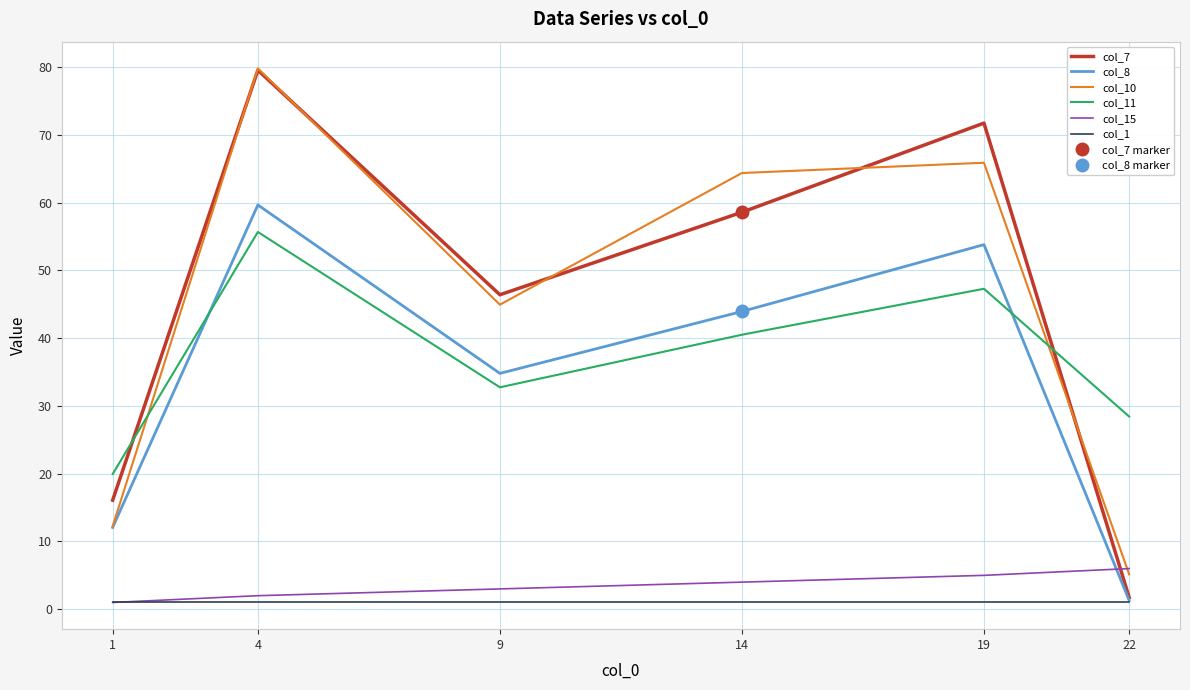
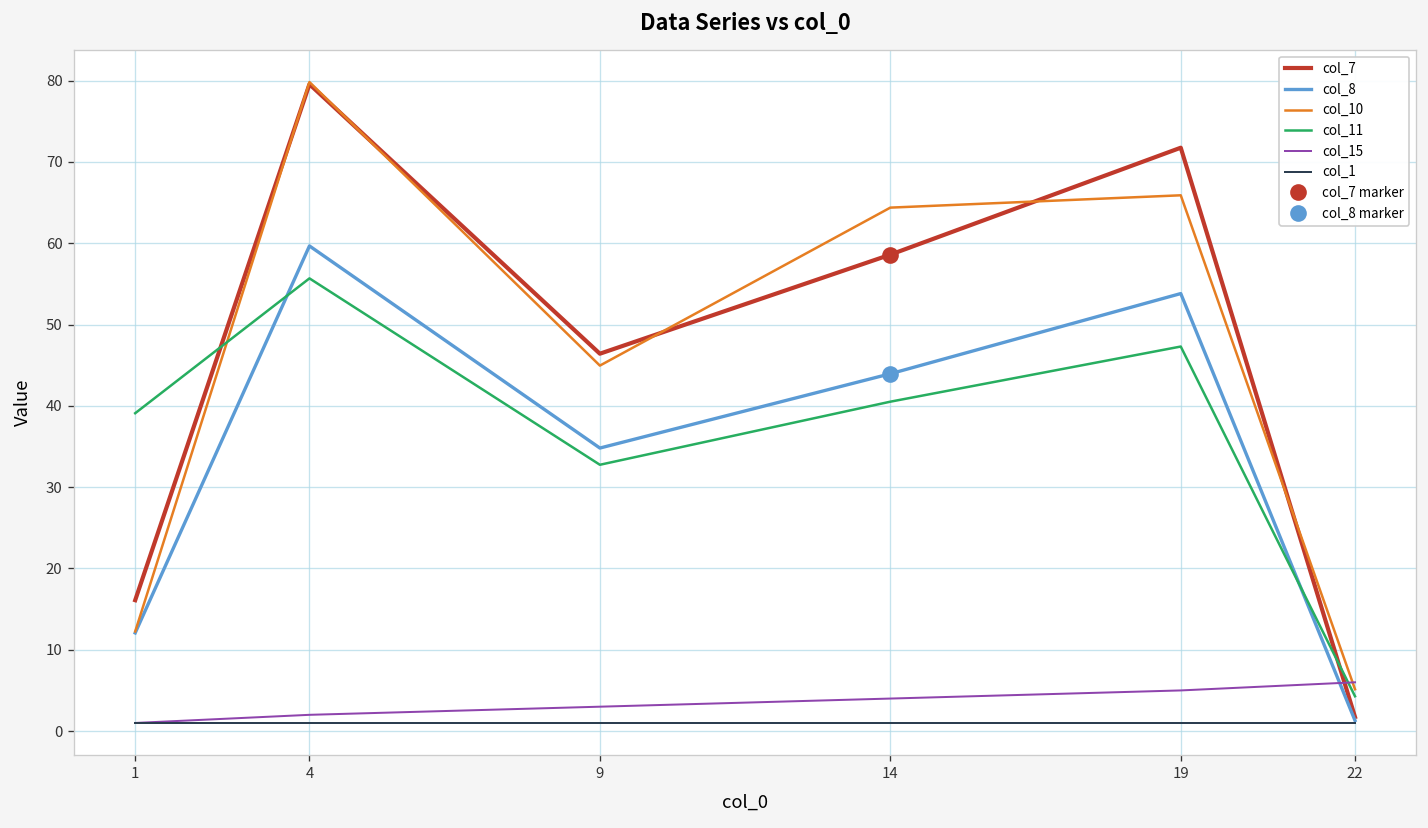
  {
    "col_10": {
      "9": 45,
      "14": 64,
      "19": 66,
      "22": 5
    },
    "col_11": {
-     "1": 20,
+     "1": 39,
      "4": 56,
      "9": 33,
      "14": 41,
      "19": 47,
-     "22": 28
+     "22": 4
    },
    "col_15": {
      "4": 2,
      "9": 3,
      "14": 4,
      "19": 5,
      "22": 6
    },
    "col_1": {
      "4": 1,
      "9": 1,
      "14": 1,
      "19": 1
    }
  }
